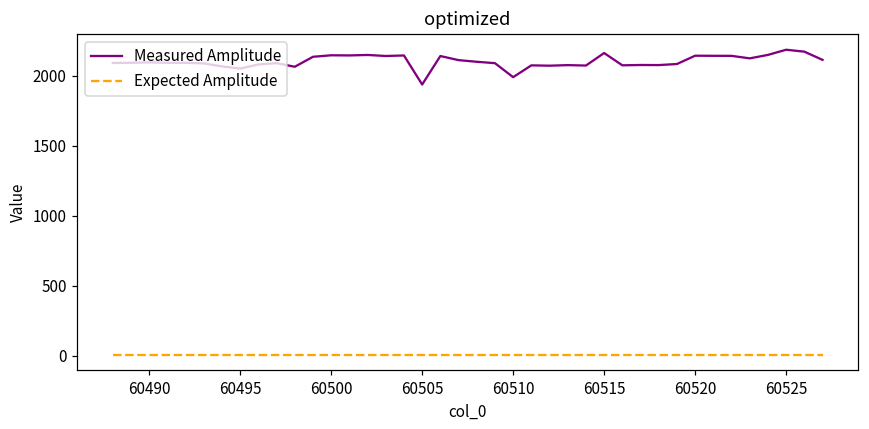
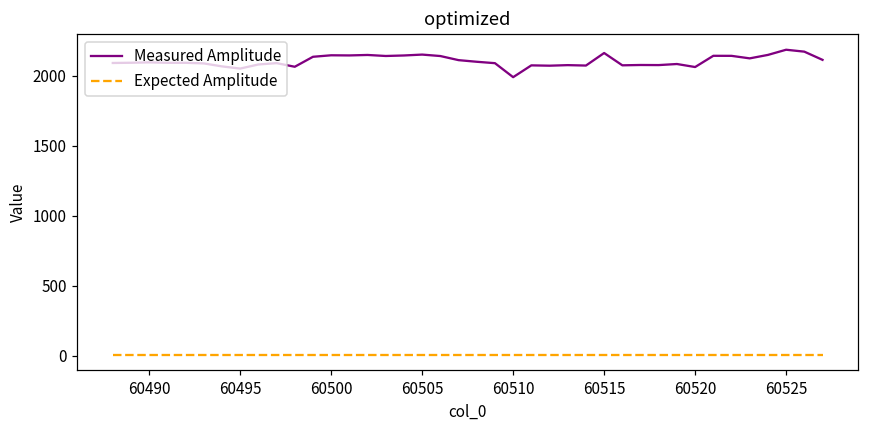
  {
    "Measured Amplitude": {
      "60500": 2150,
-     "60505": 1940,
+     "60505": 2150,
      "60510": 1990,
      "60515": 2160,
-     "60520": 2140,
+     "60520": 2060,
      "60525": 2190
    },
    "Expected Amplitude": {
      "60490": 0,
      "60495": 0,
      "60500": 0,
      "60505": 0,
      "60510": 0,
      "60515": 0,
      "60520": 0,
      "60525": 0
    }
  }
